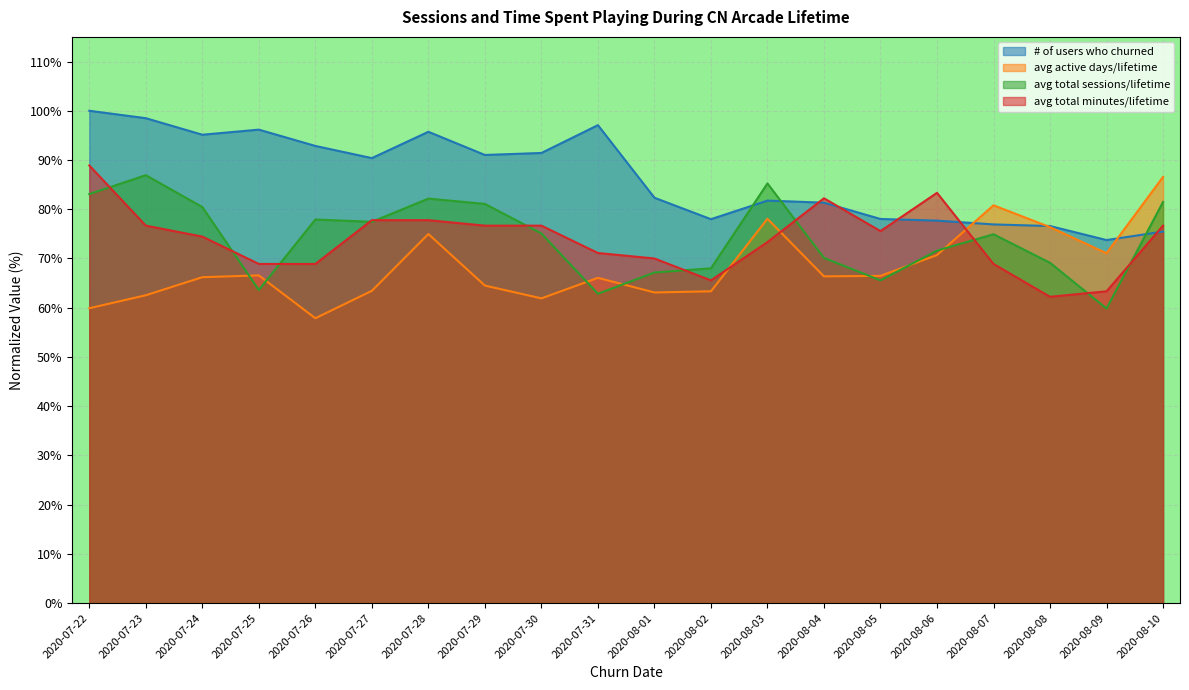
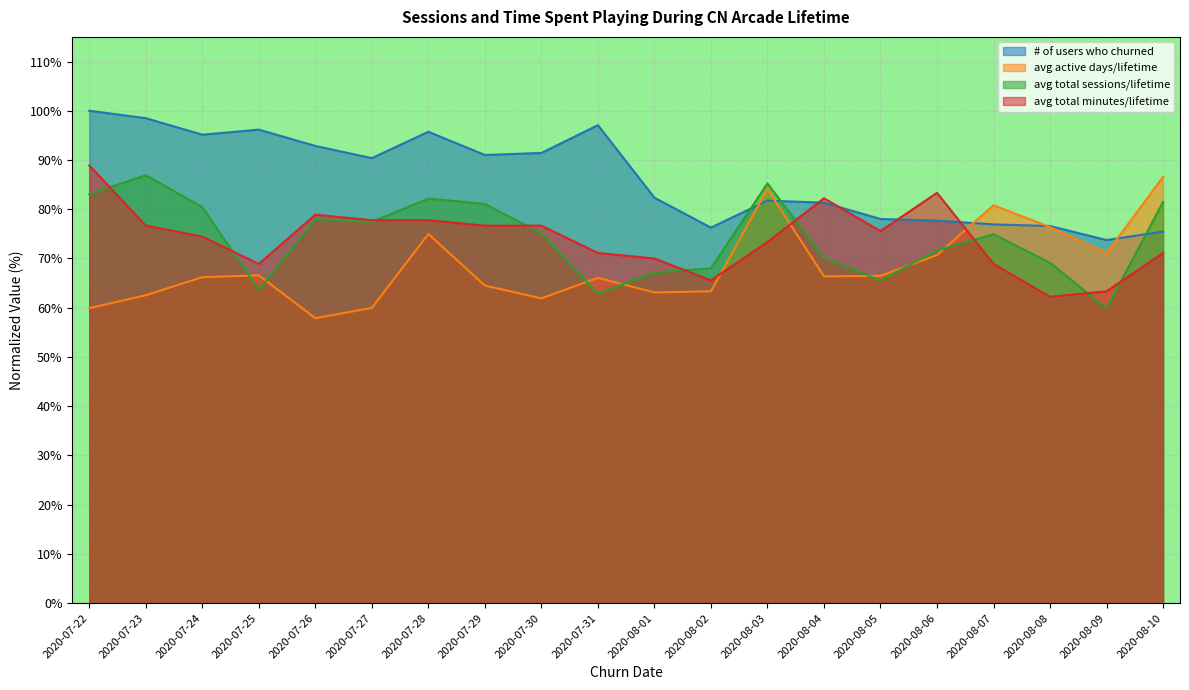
  {
    "# of users who churned": {
      "2020-07-22": "100%",
      "2020-07-23": "98%",
      "2020-07-24": "95%",
      "2020-07-25": "96%",
      "2020-07-26": "93%",
      "2020-07-27": "90%",
      "2020-07-28": "96%",
      "2020-07-29": "91%",
      "2020-07-30": "91%",
      "2020-07-31": "97%",
      "2020-08-01": "82%",
-     "2020-08-02": "78%",
+     "2020-08-02": "76%",
      "2020-08-03": "82%",
      "2020-08-04": "81%",
      "2020-08-05": "78%",
      "2020-08-06": "78%",
      "2020-08-07": "77%",
      "2020-08-09": "74%",
      "2020-08-10": "75%"
    },
    "avg active days/lifetime": {
      "2020-07-22": "60%",
      "2020-07-23": "63%",
      "2020-07-24": "66%",
      "2020-07-25": "67%",
      "2020-07-26": "58%",
-     "2020-07-27": "63%",
+     "2020-07-27": "60%",
      "2020-07-28": "75%",
      "2020-07-29": "65%",
      "2020-07-30": "62%",
      "2020-07-31": "66%",
      "2020-08-01": "63%",
      "2020-08-02": "63%",
-     "2020-08-03": "78%",
+     "2020-08-03": "84%",
      "2020-08-04": "66%",
      "2020-08-05": "66%",
      "2020-08-06": "71%",
      "2020-08-07": "81%",
      "2020-08-09": "71%",
      "2020-08-10": "87%"
    },
    "avg total sessions/lifetime": {
      "2020-07-22": "83%",
      "2020-07-23": "87%",
      "2020-07-24": "80%",
      "2020-07-25": "64%",
      "2020-07-26": "78%",
      "2020-07-28": "82%",
      "2020-07-29": "81%",
      "2020-07-30": "75%",
      "2020-07-31": "63%",
      "2020-08-01": "67%",
      "2020-08-02": "68%",
      "2020-08-03": "85%",
      "2020-08-04": "70%",
      "2020-08-05": "66%",
      "2020-08-06": "72%",
      "2020-08-07": "75%",
      "2020-08-08": "69%",
      "2020-08-09": "60%",
      "2020-08-10": "81%"
    },
    "avg total minutes/lifetime": {
      "2020-07-22": "89%",
      "2020-07-23": "77%",
      "2020-07-24": "74%",
      "2020-07-25": "69%",
-     "2020-07-26": "69%",
+     "2020-07-26": "79%",
      "2020-07-28": "78%",
      "2020-07-29": "77%",
      "2020-07-30": "77%",
      "2020-07-31": "71%",
      "2020-08-01": "70%",
      "2020-08-02": "66%",
      "2020-08-03": "73%",
      "2020-08-04": "82%",
      "2020-08-05": "76%",
      "2020-08-06": "83%",
      "2020-08-07": "69%",
      "2020-08-08": "62%",
      "2020-08-09": "63%",
-     "2020-08-10": "77%"
+     "2020-08-10": "71%"
    }
  }
